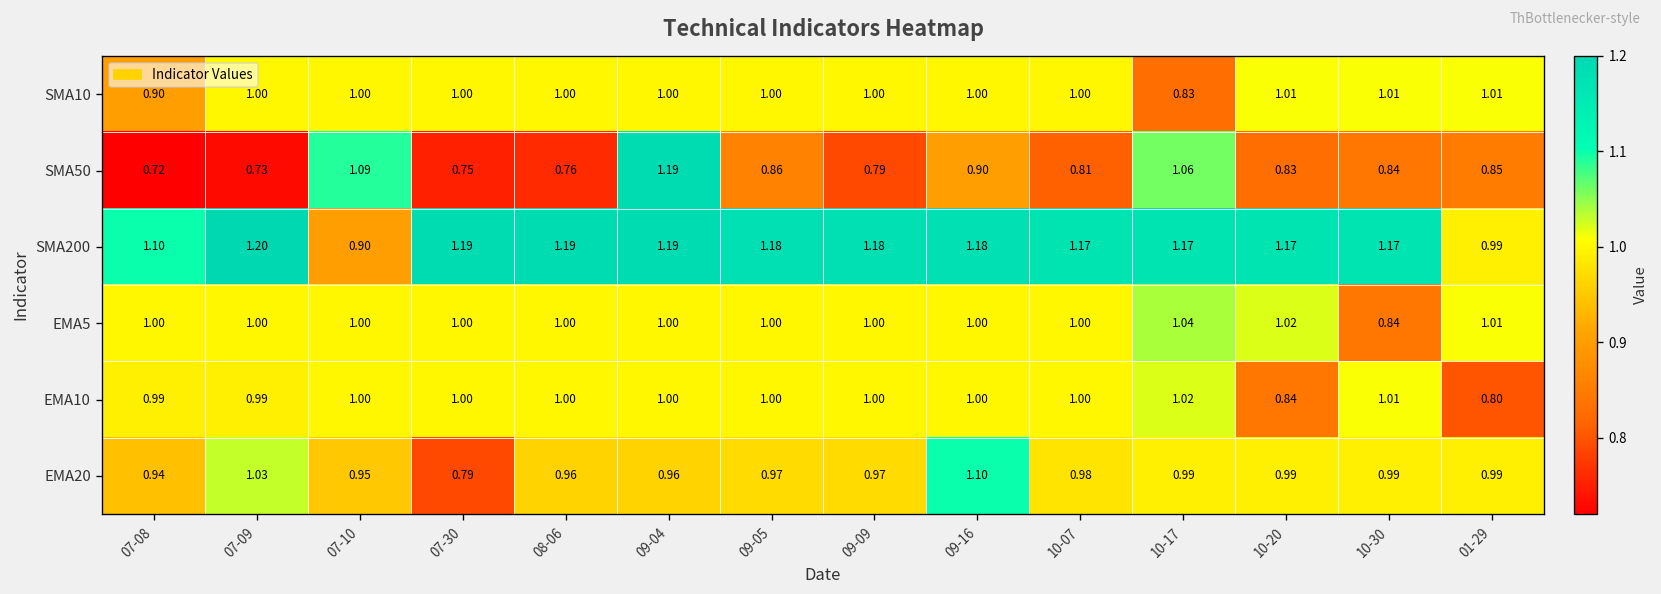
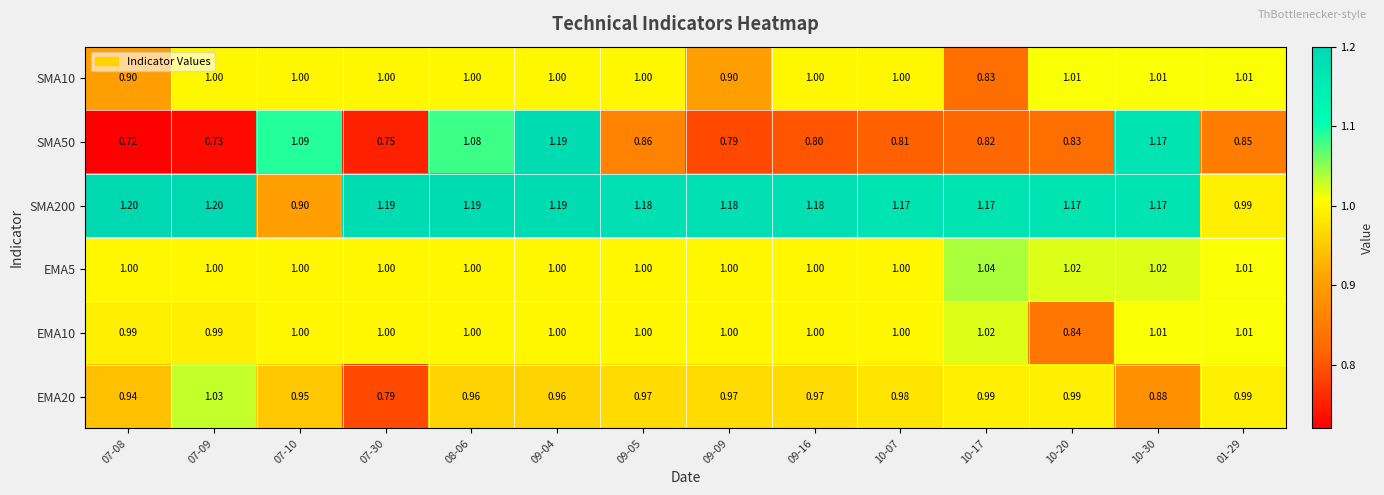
  {
    "SMA10": {
      "07-08": 0.90,
      "07-09": 1.00,
      "07-10": 1.00,
      "07-30": 1.00,
      "08-06": 1.00,
      "09-04": 1.00,
      "09-05": 1.00,
-     "09-09": 1.00,
+     "09-09": 0.90,
      "09-16": 1.00,
      "10-07": 1.00,
      "10-17": 0.83,
      "10-20": 1.01,
      "10-30": 1.01,
      "01-29": 1.01
    },
    "SMA50": {
      "07-08": 0.72,
      "07-09": 0.73,
      "07-10": 1.09,
      "07-30": 0.75,
-     "08-06": 0.76,
+     "08-06": 1.08,
      "09-04": 1.19,
      "09-05": 0.86,
      "09-09": 0.79,
-     "09-16": 0.90,
+     "09-16": 0.80,
      "10-07": 0.81,
-     "10-17": 1.06,
+     "10-17": 0.82,
      "10-20": 0.83,
-     "10-30": 0.84,
+     "10-30": 1.17,
      "01-29": 0.85
    },
    "SMA200": {
-     "07-08": 1.10,
+     "07-08": 1.20,
      "07-09": 1.20,
      "07-10": 0.90,
      "07-30": 1.19,
      "08-06": 1.19,
      "09-04": 1.19,
      "09-05": 1.18,
      "09-09": 1.18,
      "09-16": 1.18,
      "10-07": 1.17,
      "10-17": 1.17,
      "10-20": 1.17,
      "10-30": 1.17,
      "01-29": 0.99
    },
    "EMA5": {
      "07-08": 1.00,
      "07-09": 1.00,
      "07-10": 1.00,
      "07-30": 1.00,
      "08-06": 1.00,
      "09-04": 1.00,
      "09-05": 1.00,
      "09-09": 1.00,
      "09-16": 1.00,
      "10-07": 1.00,
      "10-17": 1.04,
      "10-20": 1.02,
-     "10-30": 0.84,
+     "10-30": 1.02,
      "01-29": 1.01
    },
    "EMA10": {
      "07-08": 0.99,
      "07-09": 0.99,
      "07-10": 1.00,
      "07-30": 1.00,
      "08-06": 1.00,
      "09-04": 1.00,
      "09-05": 1.00,
      "09-09": 1.00,
      "09-16": 1.00,
      "10-07": 1.00,
      "10-17": 1.02,
      "10-20": 0.84,
      "10-30": 1.01,
-     "01-29": 0.80
+     "01-29": 1.01
    },
    "EMA20": {
      "07-08": 0.94,
      "07-09": 1.03,
      "07-10": 0.95,
      "07-30": 0.79,
      "08-06": 0.96,
      "09-04": 0.96,
      "09-05": 0.97,
      "09-09": 0.97,
-     "09-16": 1.10,
+     "09-16": 0.97,
      "10-07": 0.98,
      "10-17": 0.99,
      "10-20": 0.99,
-     "10-30": 0.99,
+     "10-30": 0.88,
      "01-29": 0.99
    }
  }
